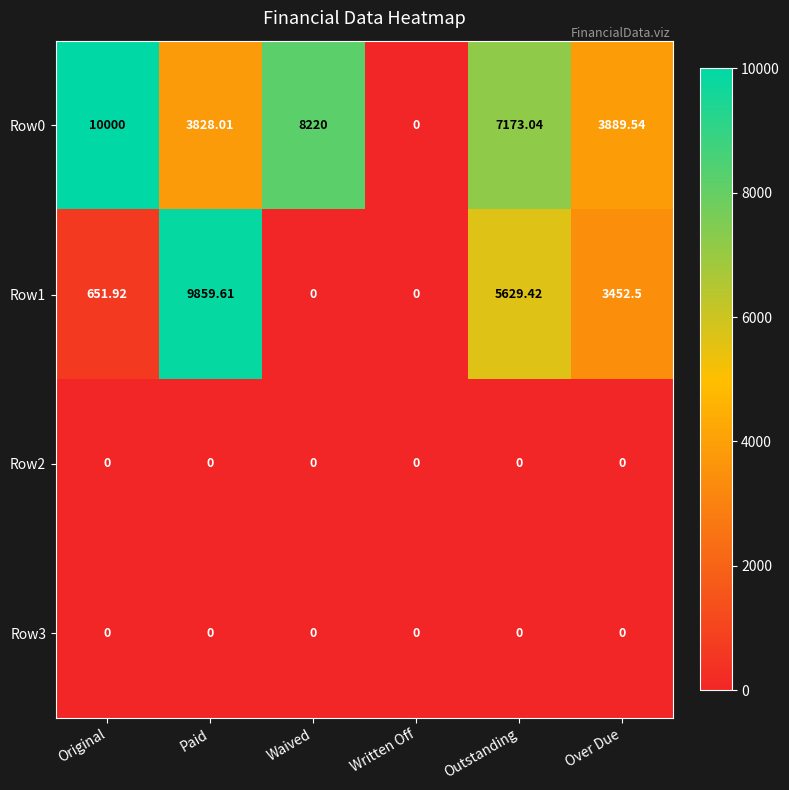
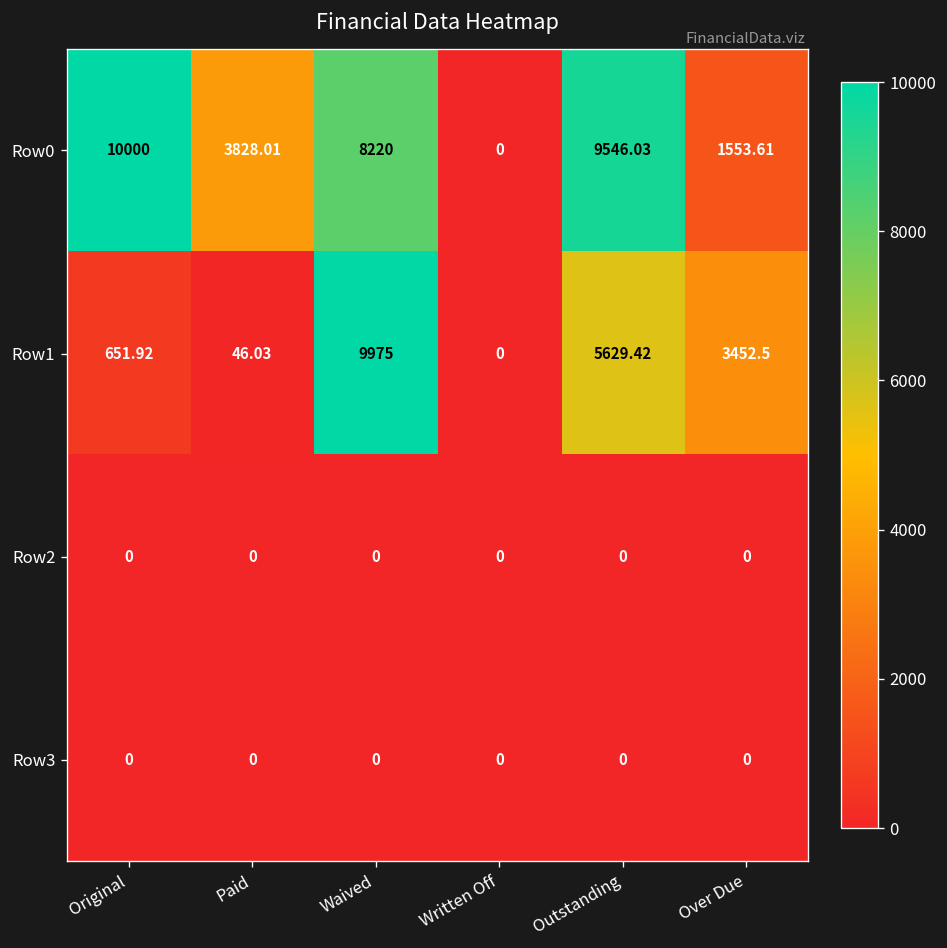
  {
    "Row0": {
      "Original": 10000,
      "Paid": 3828.01,
      "Waived": 8220,
      "Written Off": 0,
-     "Outstanding": 7173.04,
-     "Over Due": 3889.54
+     "Outstanding": 9546.03,
+     "Over Due": 1553.61
    },
    "Row1": {
      "Original": 651.92,
-     "Paid": 9859.61,
-     "Waived": 0,
+     "Paid": 46.03,
+     "Waived": 9975,
      "Written Off": 0,
      "Outstanding": 5629.42,
      "Over Due": 3452.5
    },
    "Row2": {
      "Original": 0,
      "Paid": 0,
      "Waived": 0,
      "Written Off": 0,
      "Outstanding": 0,
      "Over Due": 0
    },
    "Row3": {
      "Original": 0,
      "Paid": 0,
      "Waived": 0,
      "Written Off": 0,
      "Outstanding": 0,
      "Over Due": 0
    }
  }
